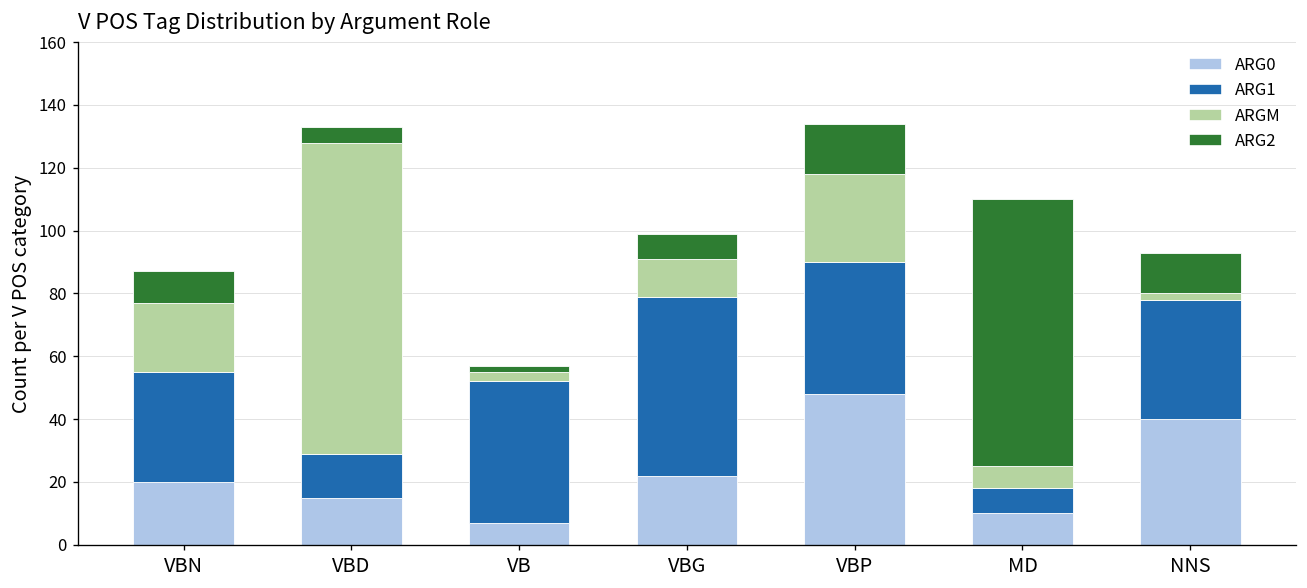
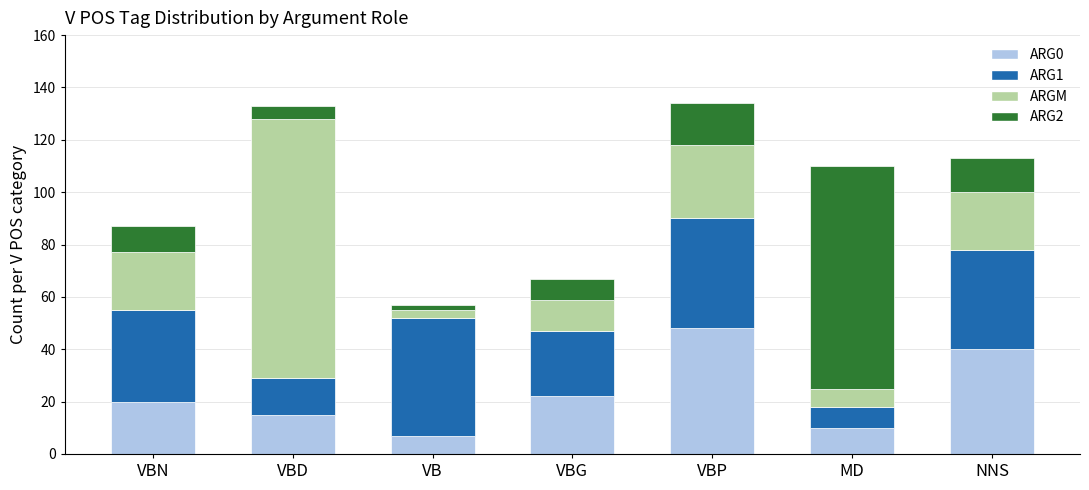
  {
    "ARG0": {
      "VBN": 20,
      "VBD": 15,
      "VB": 7,
      "VBG": 22,
      "VBP": 48,
      "MD": 10,
      "NNS": 40
    },
    "ARG1": {
      "VBN": 35,
      "VBD": 14,
      "VB": 45,
-     "VBG": 57,
+     "VBG": 25,
      "VBP": 42,
      "MD": 8,
      "NNS": 38
    },
    "ARGM": {
      "VBN": 22,
      "VBD": 99,
      "VB": 3,
      "VBG": 12,
      "VBP": 28,
      "MD": 7,
-     "NNS": 2
+     "NNS": 22
    },
    "ARG2": {
      "VBN": 10,
      "VBD": 5,
      "VB": 2,
      "VBG": 8,
      "VBP": 16,
      "MD": 85,
      "NNS": 13
    }
  }
